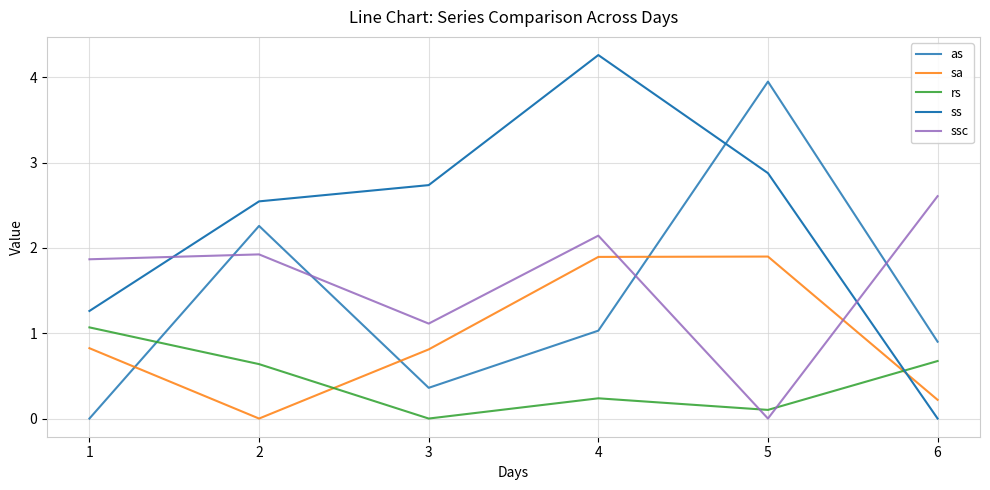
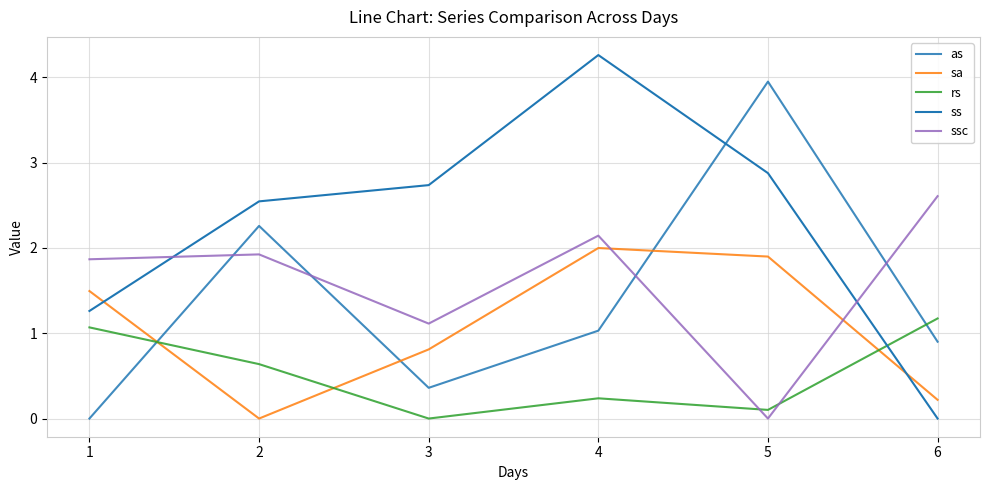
  {
    "sa": {
-     "1": 0.8,
+     "1": 1.5,
      "2": 0.0,
      "3": 0.8,
-     "4": 1.9,
+     "4": 2.0,
      "5": 1.9,
      "6": 0.2
    },
    "rs": {
      "1": 1.1,
      "2": 0.6,
      "3": 0.0,
      "4": 0.2,
      "5": 0.1,
-     "6": 0.7
+     "6": 1.2
    },
    "ssc": {
      "1": 1.9,
      "2": 1.9,
      "3": 1.1,
      "4": 2.1,
      "5": 0.0,
      "6": 2.6
    }
  }
